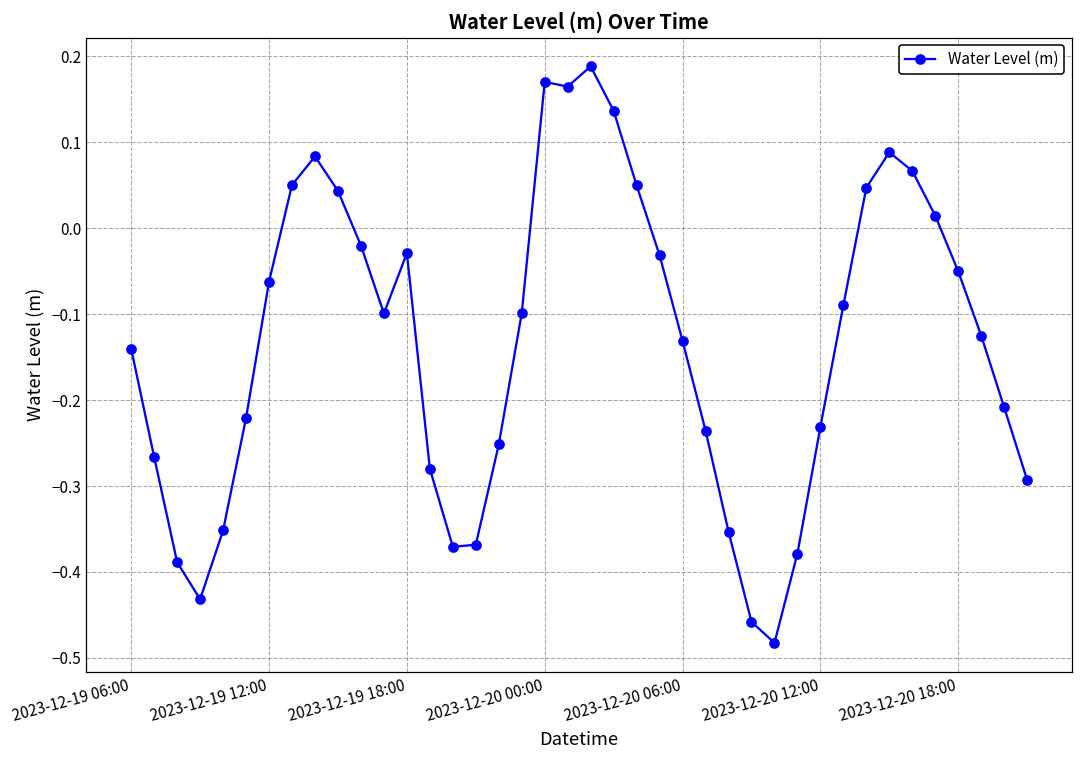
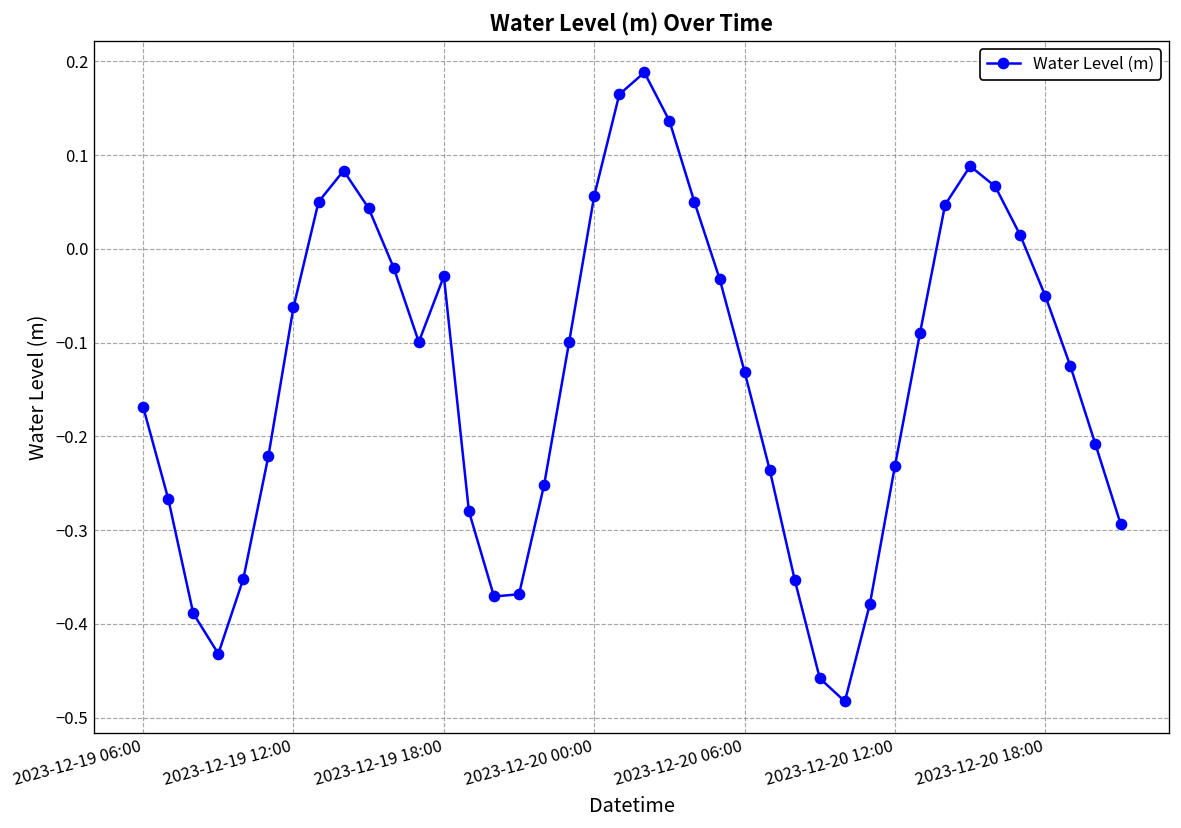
  {
-   "2023-12-19 06:00": -0.14,
+   "2023-12-19 06:00": -0.17,
    "2023-12-19 12:00": -0.06,
    "2023-12-19 18:00": -0.03,
-   "2023-12-20 00:00": 0.17,
+   "2023-12-20 00:00": 0.06,
    "2023-12-20 06:00": -0.13,
    "2023-12-20 12:00": -0.23,
    "2023-12-20 18:00": -0.05
  }
